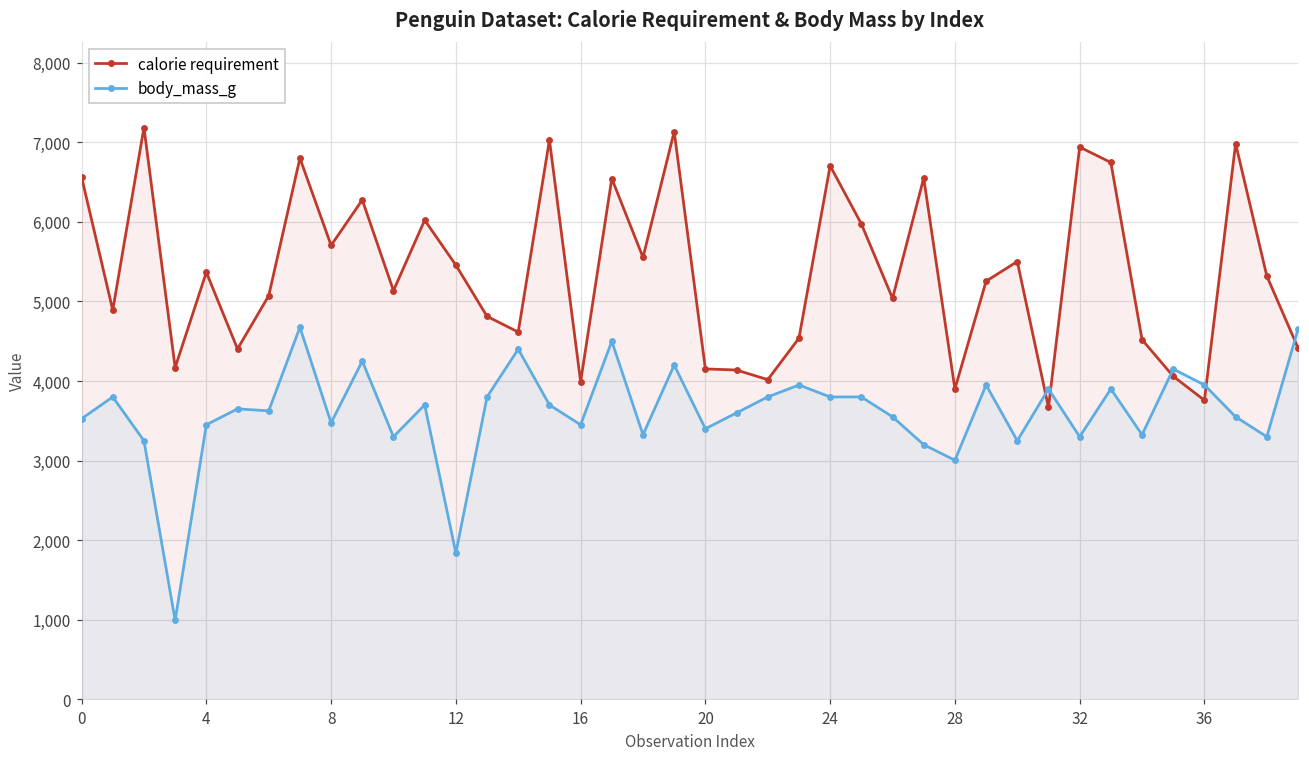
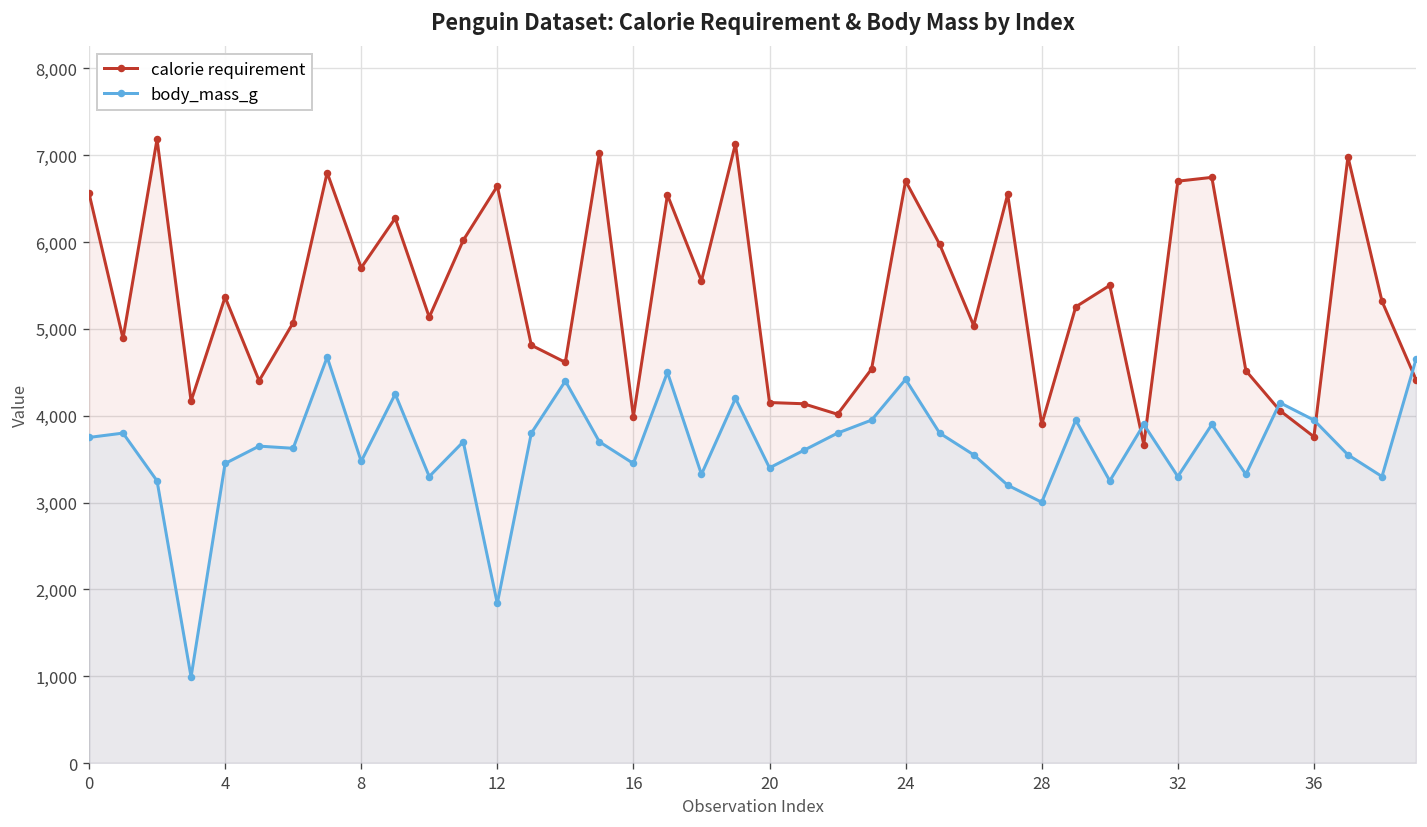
  {
    "calorie requirement": {
      "0": "6,600",
      "4": "5,400",
      "8": "5,700",
-     "12": "5,500",
+     "12": "6,600",
      "16": "4,000",
      "20": "4,200",
      "24": "6,700",
      "28": "3,900",
-     "32": "6,900",
+     "32": "6,700",
      "36": "3,800"
    },
    "body_mass_g": {
-     "0": "3,500",
+     "0": "3,800",
      "4": "3,500",
      "8": "3,500",
      "12": "1,800",
      "16": "3,500",
      "20": "3,400",
-     "24": "3,800",
+     "24": "4,400",
      "28": "3,000",
      "32": "3,300",
      "36": "4,000"
    }
  }
